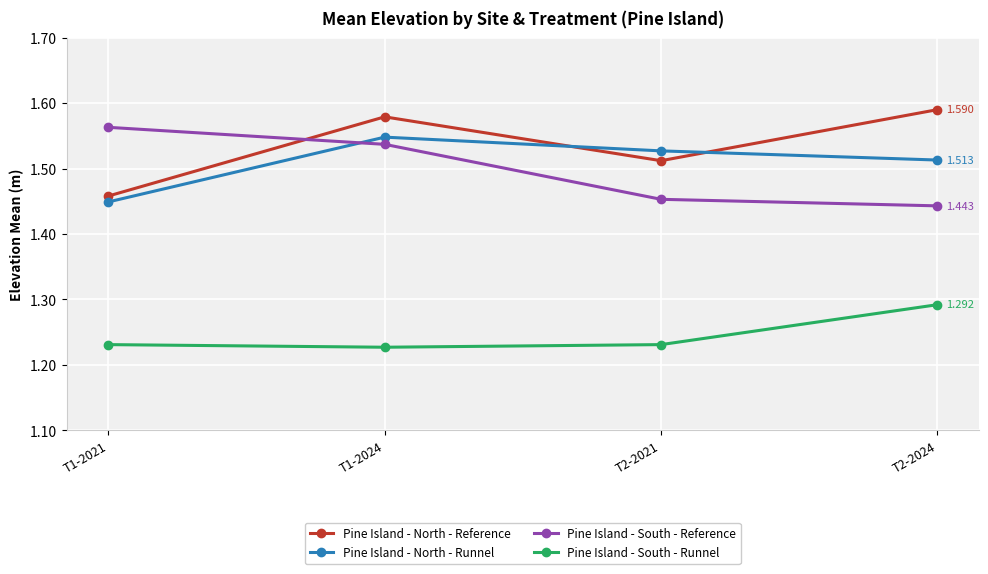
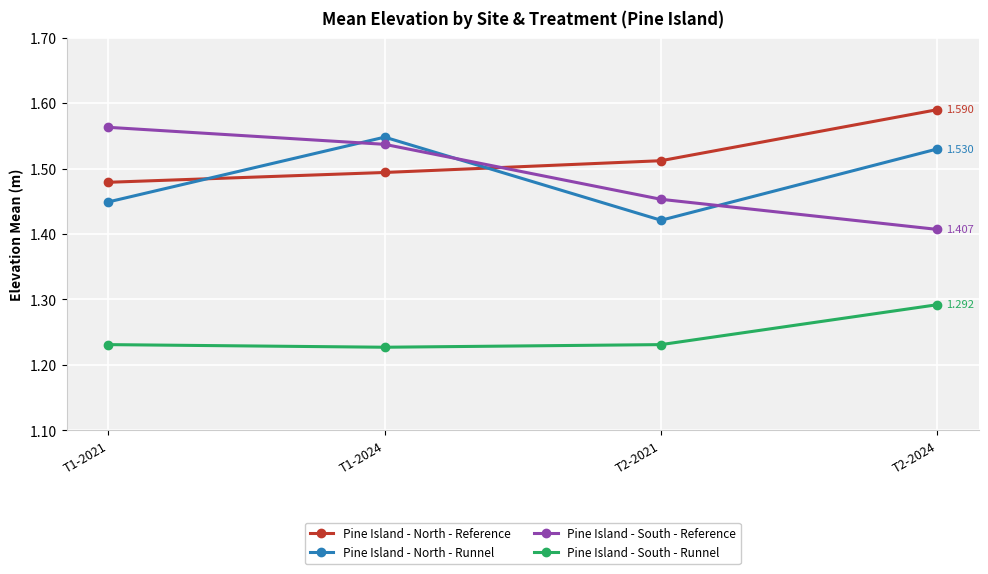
  {
    "Pine Island - North - Reference": {
-     "T1-2021": 1.46,
-     "T1-2024": 1.58,
+     "T1-2021": 1.48,
+     "T1-2024": 1.49,
      "T2-2021": 1.51
    },
    "Pine Island - North - Runnel": {
-     "T2-2021": 1.53,
-     "T2-2024": 1.513
+     "T2-2021": 1.42,
+     "T2-2024": 1.530
    },
    "Pine Island - South - Reference": {
-     "T2-2024": 1.443
+     "T2-2024": 1.407
    },
    "Pine Island - South - Runnel": {
      "T2-2024": 1.292
    }
  }
